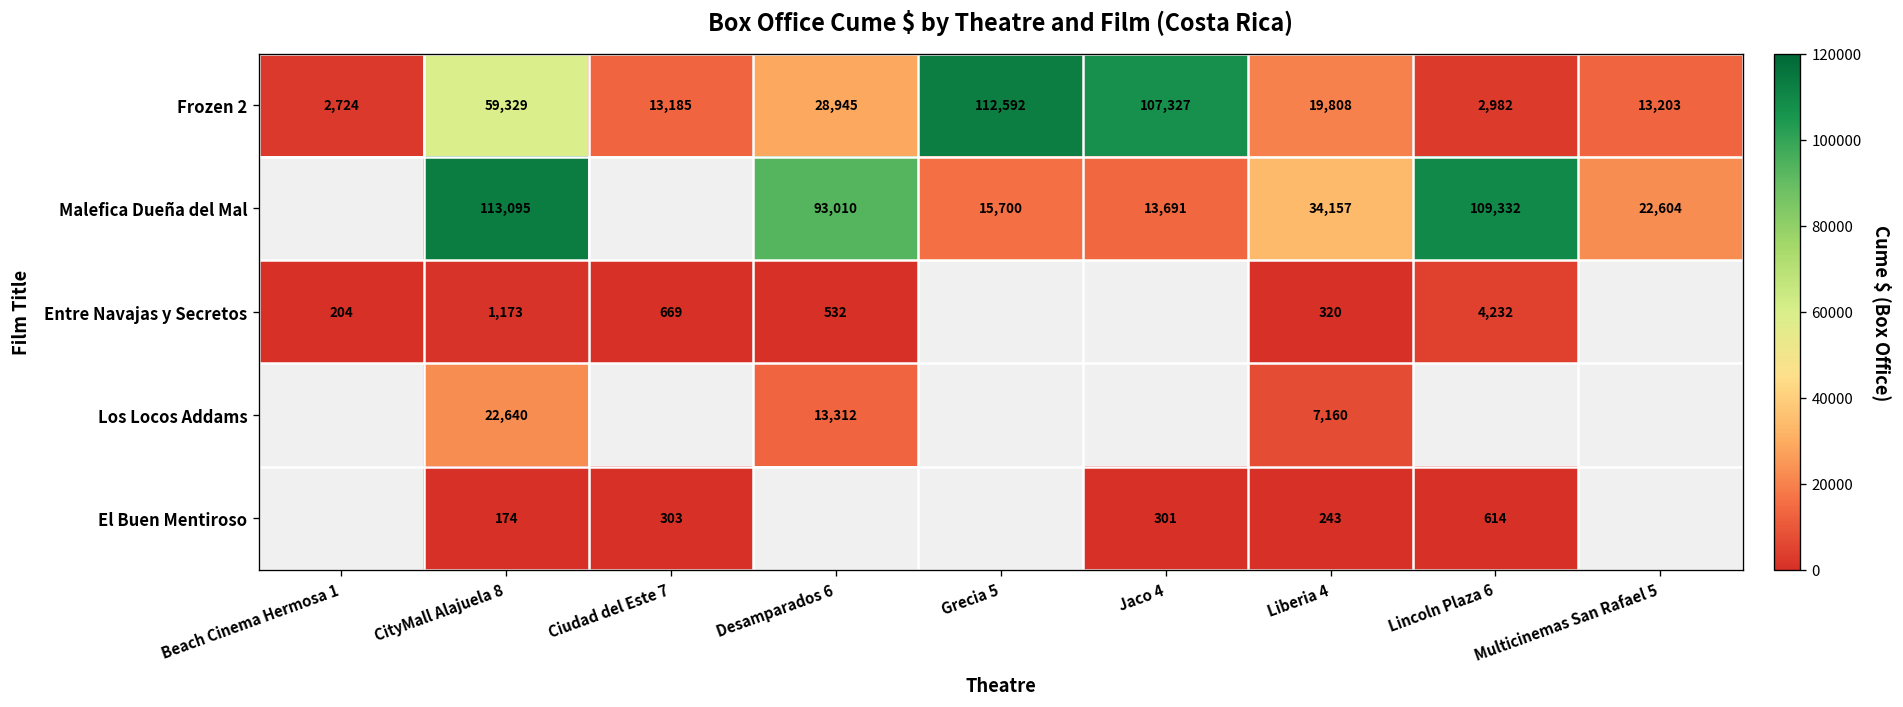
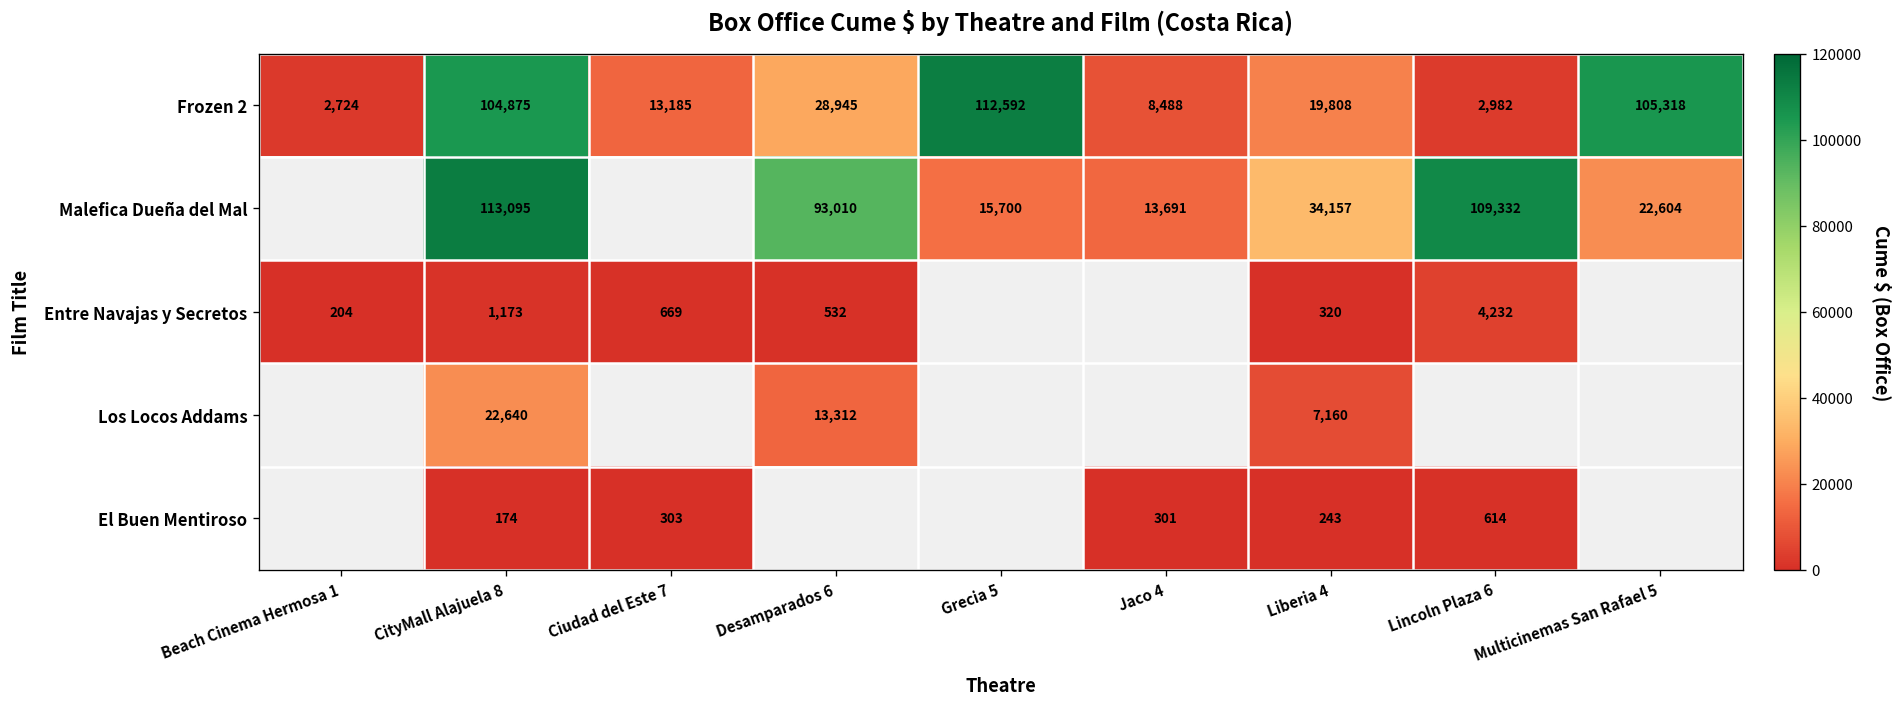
  {
    "Frozen 2": {
      "Beach Cinema Hermosa 1": "2,724",
-     "CityMall Alajuela 8": "59,329",
+     "CityMall Alajuela 8": "104,875",
      "Ciudad del Este 7": "13,185",
      "Desamparados 6": "28,945",
      "Grecia 5": "112,592",
-     "Jaco 4": "107,327",
+     "Jaco 4": "8,488",
      "Liberia 4": "19,808",
      "Lincoln Plaza 6": "2,982",
-     "Multicinemas San Rafael 5": "13,203"
+     "Multicinemas San Rafael 5": "105,318"
    },
    "Malefica Dueña del Mal": {
      "CityMall Alajuela 8": "113,095",
      "Desamparados 6": "93,010",
      "Grecia 5": "15,700",
      "Jaco 4": "13,691",
      "Liberia 4": "34,157",
      "Lincoln Plaza 6": "109,332",
      "Multicinemas San Rafael 5": "22,604"
    },
    "Entre Navajas y Secretos": {
      "Beach Cinema Hermosa 1": "204",
      "CityMall Alajuela 8": "1,173",
      "Ciudad del Este 7": "669",
      "Desamparados 6": "532",
      "Liberia 4": "320",
      "Lincoln Plaza 6": "4,232"
    },
    "Los Locos Addams": {
      "CityMall Alajuela 8": "22,640",
      "Desamparados 6": "13,312",
      "Liberia 4": "7,160"
    },
    "El Buen Mentiroso": {
      "CityMall Alajuela 8": "174",
      "Ciudad del Este 7": "303",
      "Jaco 4": "301",
      "Liberia 4": "243",
      "Lincoln Plaza 6": "614"
    }
  }
